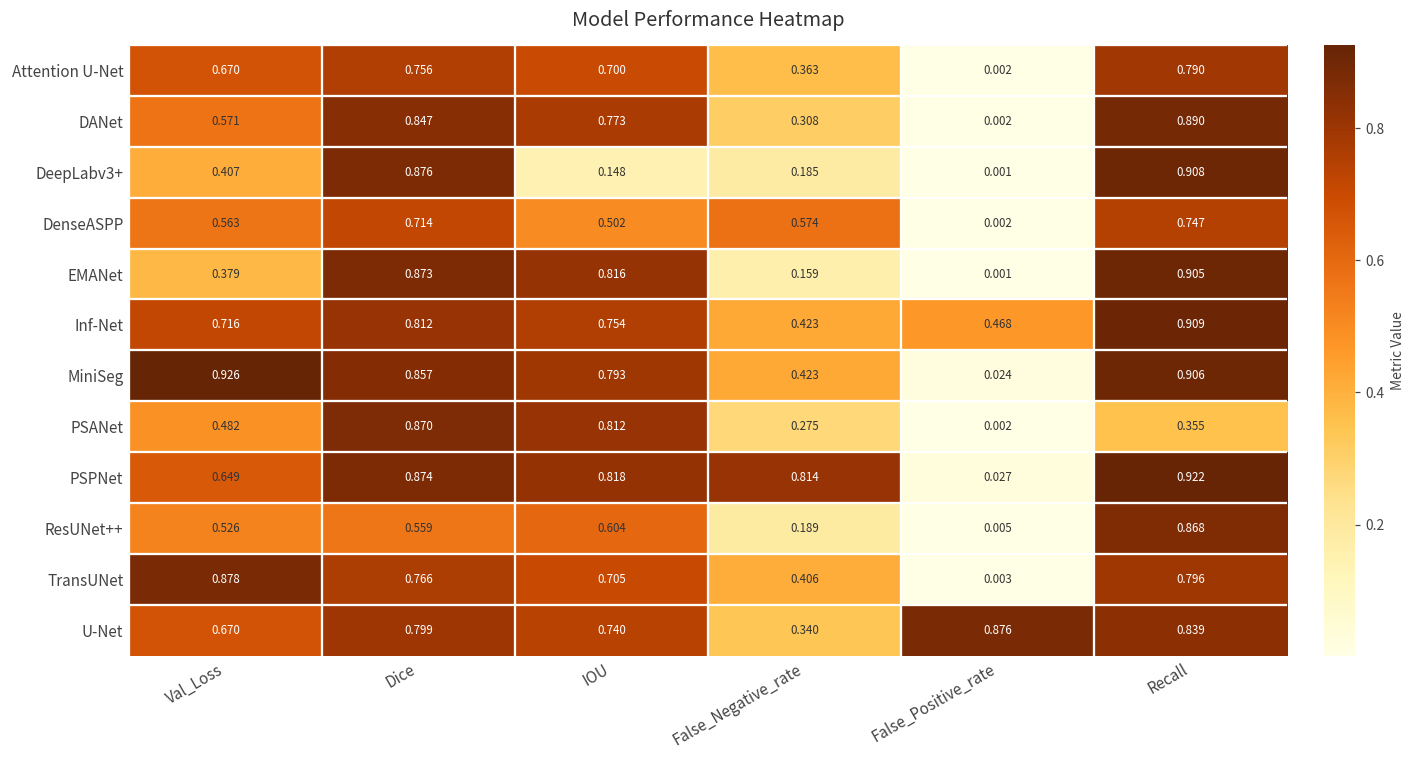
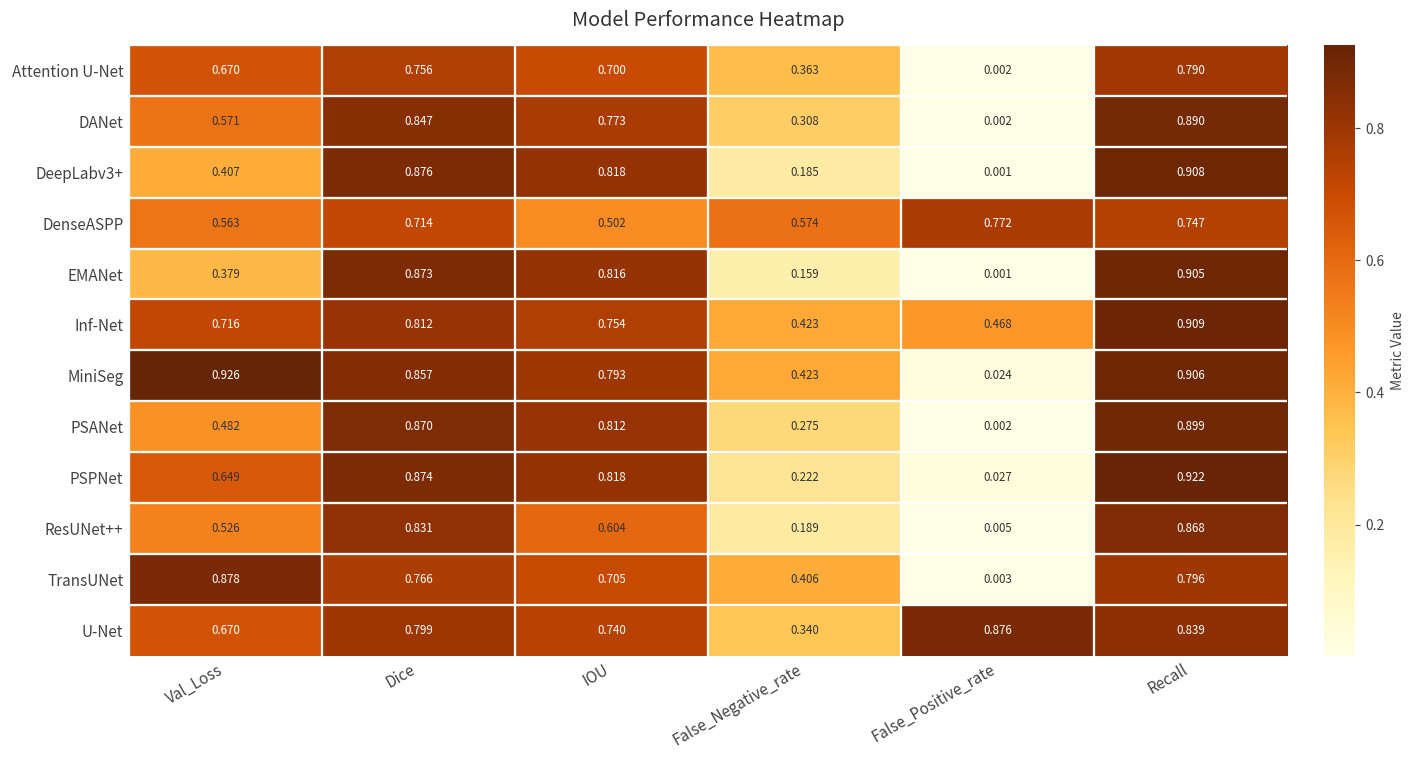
  {
    "Attention U-Net": {
      "Val_Loss": 0.670,
      "Dice": 0.756,
      "IOU": 0.700,
      "False_Negative_rate": 0.363,
      "False_Positive_rate": 0.002,
      "Recall": 0.790
    },
    "DANet": {
      "Val_Loss": 0.571,
      "Dice": 0.847,
      "IOU": 0.773,
      "False_Negative_rate": 0.308,
      "False_Positive_rate": 0.002,
      "Recall": 0.890
    },
    "DeepLabv3+": {
      "Val_Loss": 0.407,
      "Dice": 0.876,
-     "IOU": 0.148,
+     "IOU": 0.818,
      "False_Negative_rate": 0.185,
      "False_Positive_rate": 0.001,
      "Recall": 0.908
    },
    "DenseASPP": {
      "Val_Loss": 0.563,
      "Dice": 0.714,
      "IOU": 0.502,
      "False_Negative_rate": 0.574,
-     "False_Positive_rate": 0.002,
+     "False_Positive_rate": 0.772,
      "Recall": 0.747
    },
    "EMANet": {
      "Val_Loss": 0.379,
      "Dice": 0.873,
      "IOU": 0.816,
      "False_Negative_rate": 0.159,
      "False_Positive_rate": 0.001,
      "Recall": 0.905
    },
    "Inf-Net": {
      "Val_Loss": 0.716,
      "Dice": 0.812,
      "IOU": 0.754,
      "False_Negative_rate": 0.423,
      "False_Positive_rate": 0.468,
      "Recall": 0.909
    },
    "MiniSeg": {
      "Val_Loss": 0.926,
      "Dice": 0.857,
      "IOU": 0.793,
      "False_Negative_rate": 0.423,
      "False_Positive_rate": 0.024,
      "Recall": 0.906
    },
    "PSANet": {
      "Val_Loss": 0.482,
      "Dice": 0.870,
      "IOU": 0.812,
      "False_Negative_rate": 0.275,
      "False_Positive_rate": 0.002,
-     "Recall": 0.355
+     "Recall": 0.899
    },
    "PSPNet": {
      "Val_Loss": 0.649,
      "Dice": 0.874,
      "IOU": 0.818,
-     "False_Negative_rate": 0.814,
+     "False_Negative_rate": 0.222,
      "False_Positive_rate": 0.027,
      "Recall": 0.922
    },
    "ResUNet++": {
      "Val_Loss": 0.526,
-     "Dice": 0.559,
+     "Dice": 0.831,
      "IOU": 0.604,
      "False_Negative_rate": 0.189,
      "False_Positive_rate": 0.005,
      "Recall": 0.868
    },
    "TransUNet": {
      "Val_Loss": 0.878,
      "Dice": 0.766,
      "IOU": 0.705,
      "False_Negative_rate": 0.406,
      "False_Positive_rate": 0.003,
      "Recall": 0.796
    },
    "U-Net": {
      "Val_Loss": 0.670,
      "Dice": 0.799,
      "IOU": 0.740,
      "False_Negative_rate": 0.340,
      "False_Positive_rate": 0.876,
      "Recall": 0.839
    }
  }
